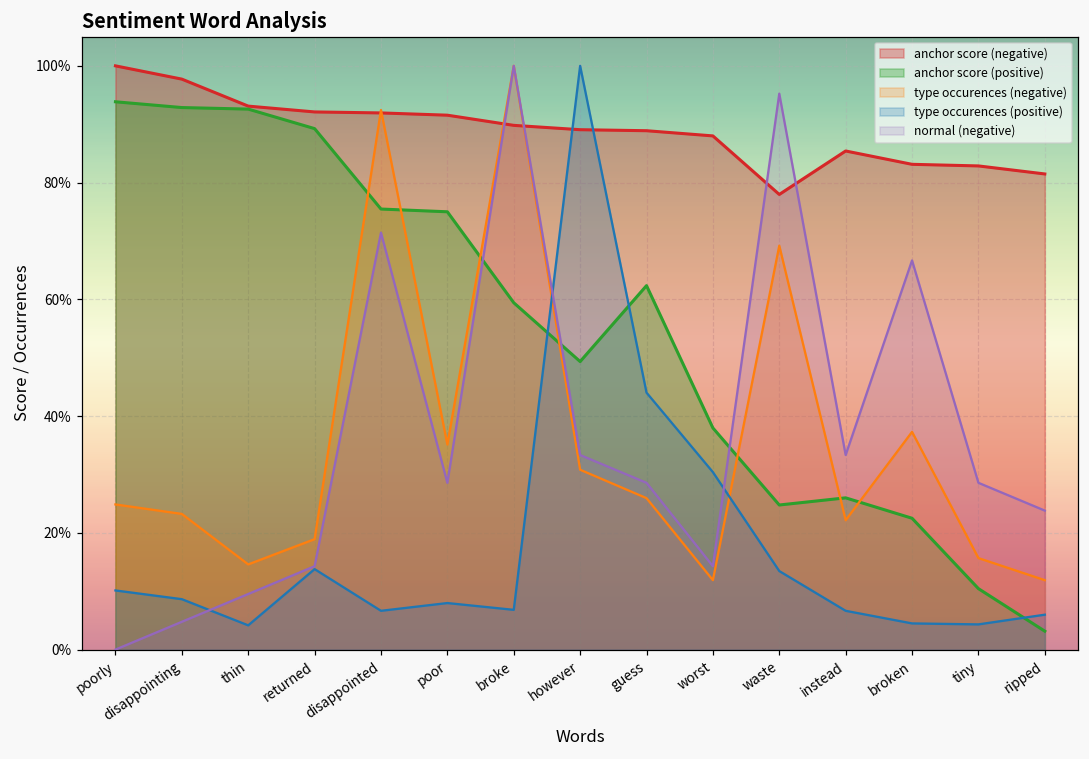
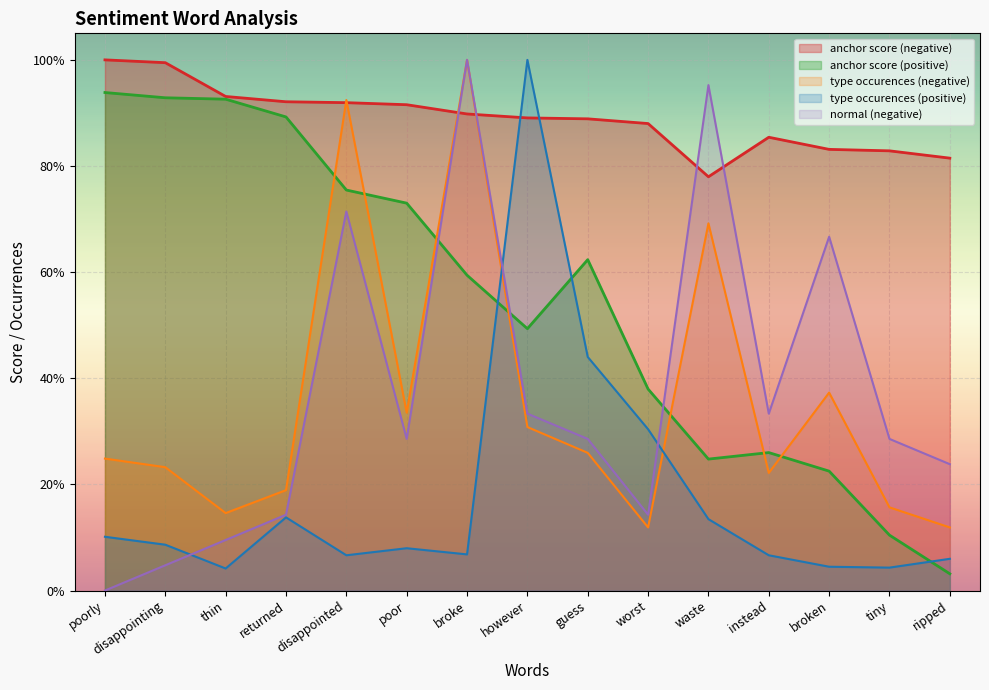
  {
    "anchor score (negative)": {
      "poorly": "100%",
-     "disappointing": "98%",
+     "disappointing": "99%",
      "thin": "93%",
      "returned": "92%",
      "disappointed": "92%",
      "poor": "92%",
      "broke": "90%",
      "however": "89%",
      "guess": "89%",
      "worst": "88%",
      "waste": "78%",
      "instead": "85%",
      "broken": "83%",
      "tiny": "83%",
      "ripped": "81%"
    },
    "anchor score (positive)": {
      "poorly": "94%",
      "disappointing": "93%",
      "thin": "93%",
      "returned": "89%",
      "disappointed": "75%",
-     "poor": "75%",
+     "poor": "73%",
      "broke": "59%",
      "however": "49%",
      "guess": "62%",
      "worst": "38%",
      "waste": "25%",
      "instead": "26%",
      "broken": "23%",
      "tiny": "10%",
      "ripped": "3%"
    },
    "type occurences (negative)": {
      "poorly": "25%",
      "disappointing": "23%",
      "thin": "15%",
      "returned": "19%",
      "disappointed": "92%",
-     "poor": "35%",
+     "poor": "34%",
      "however": "31%",
      "guess": "26%",
      "worst": "12%",
      "waste": "69%",
      "instead": "22%",
      "broken": "37%",
      "tiny": "16%",
      "ripped": "12%"
    }
  }
